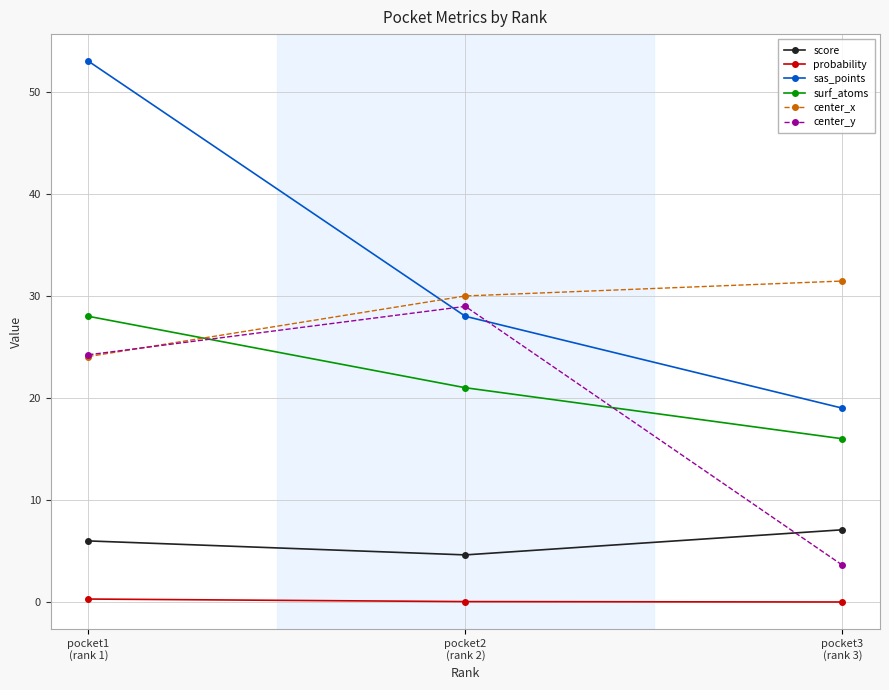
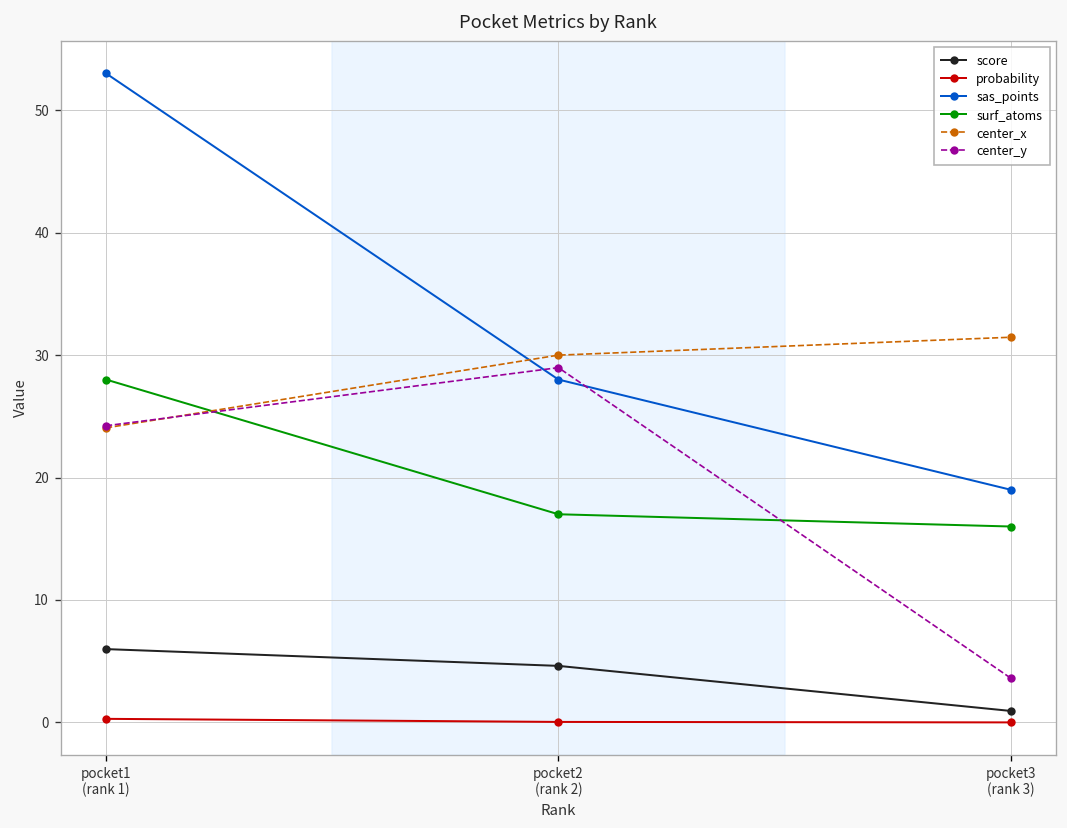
  {
    "score": {
      "pocket1 (rank 1)": 6.0,
      "pocket2 (rank 2)": 4.6,
-     "pocket3 (rank 3)": 7.1
+     "pocket3 (rank 3)": 0.9
    },
    "probability": {
      "pocket1 (rank 1)": 0.3,
      "pocket2 (rank 2)": 0.0,
      "pocket3 (rank 3)": 0.0
    },
    "sas_points": {
      "pocket1 (rank 1)": 53.0,
      "pocket2 (rank 2)": 28.0,
      "pocket3 (rank 3)": 19.0
    },
    "surf_atoms": {
      "pocket1 (rank 1)": 28,
-     "pocket2 (rank 2)": 21,
+     "pocket2 (rank 2)": 17,
      "pocket3 (rank 3)": 16
    },
    "center_x": {
      "pocket2 (rank 2)": 30.0,
      "pocket3 (rank 3)": 31.5
    },
    "center_y": {
      "pocket2 (rank 2)": 29.0,
      "pocket3 (rank 3)": 3.6
    }
  }
